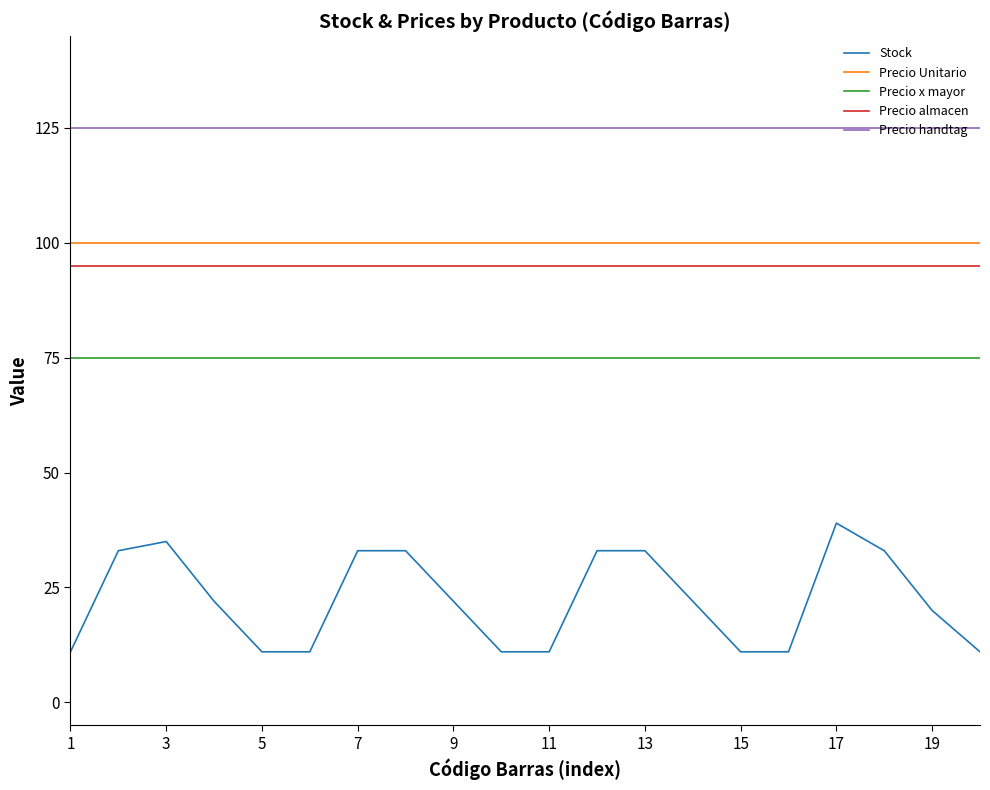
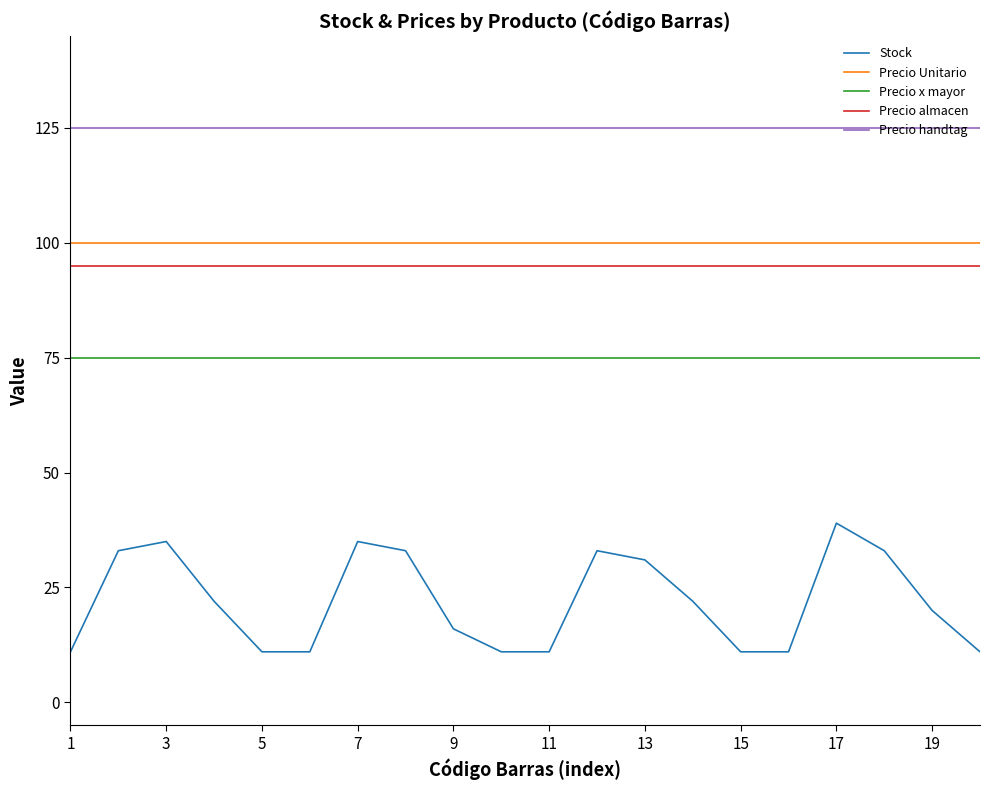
  {
    "Stock": {
      "1": 11,
      "3": 35,
      "5": 11,
-     "7": 33,
-     "9": 22,
+     "7": 35,
+     "9": 16,
      "11": 11,
-     "13": 33,
+     "13": 31,
      "15": 11,
      "17": 39,
      "19": 20
    },
    "Precio Unitario": {
      "1": 100,
      "3": 100,
      "5": 100,
      "7": 100,
      "9": 100,
      "11": 100,
      "13": 100,
      "15": 100,
      "17": 100,
      "19": 100
    },
    "Precio x mayor": {
      "1": 75,
      "3": 75,
      "5": 75,
      "7": 75,
      "9": 75,
      "11": 75,
      "13": 75,
      "15": 75,
      "17": 75,
      "19": 75
    },
    "Precio almacen": {
      "1": 95,
      "3": 95,
      "5": 95,
      "7": 95,
      "9": 95,
      "11": 95,
      "13": 95,
      "15": 95,
      "17": 95,
      "19": 95
    },
    "Precio handtag": {
      "1": 125,
      "3": 125,
      "5": 125,
      "7": 125,
      "9": 125,
      "11": 125,
      "13": 125,
      "15": 125,
      "17": 125,
      "19": 125
    }
  }
